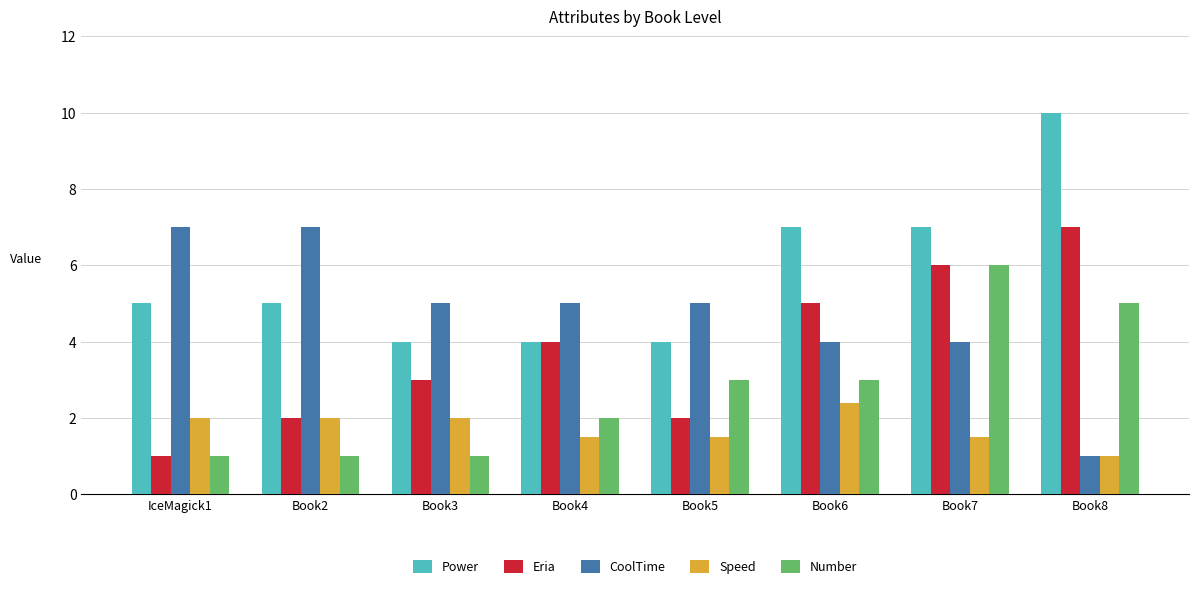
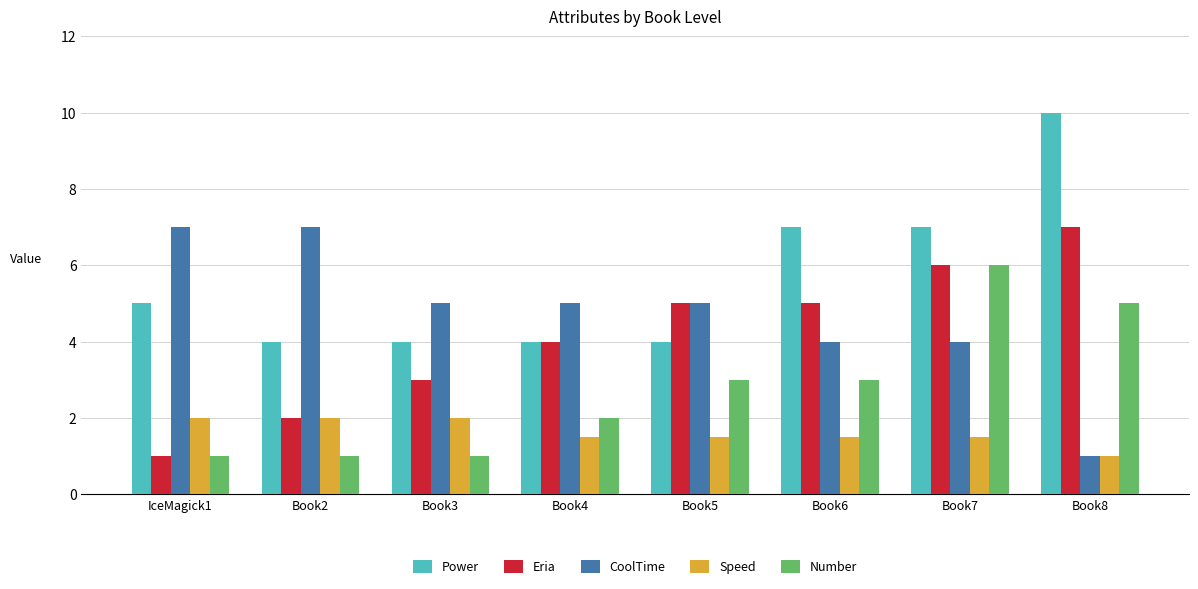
  {
    "Power": {
      "IceMagick1": 5,
-     "Book2": 5,
+     "Book2": 4,
      "Book3": 4,
      "Book4": 4,
      "Book5": 4,
      "Book6": 7,
      "Book7": 7,
      "Book8": 10
    },
    "Eria": {
      "IceMagick1": 1,
      "Book2": 2,
      "Book3": 3,
      "Book4": 4,
-     "Book5": 2,
+     "Book5": 5,
      "Book6": 5,
      "Book7": 6,
      "Book8": 7
    },
    "CoolTime": {
      "IceMagick1": 7.0,
      "Book2": 7.0,
      "Book3": 5.0,
      "Book4": 5.0,
      "Book5": 5.0,
      "Book6": 4.0,
      "Book7": 4.0,
      "Book8": 1.0
    },
    "Speed": {
      "IceMagick1": 2.0,
      "Book2": 2.0,
      "Book3": 2.0,
      "Book4": 1.5,
      "Book5": 1.5,
-     "Book6": 2.4,
+     "Book6": 1.5,
      "Book7": 1.5,
      "Book8": 1.0
    },
    "Number": {
      "IceMagick1": 1.0,
      "Book2": 1.0,
      "Book3": 1.0,
      "Book4": 2.0,
      "Book5": 3.0,
      "Book6": 3.0,
      "Book7": 6.0,
      "Book8": 5.0
    }
  }
